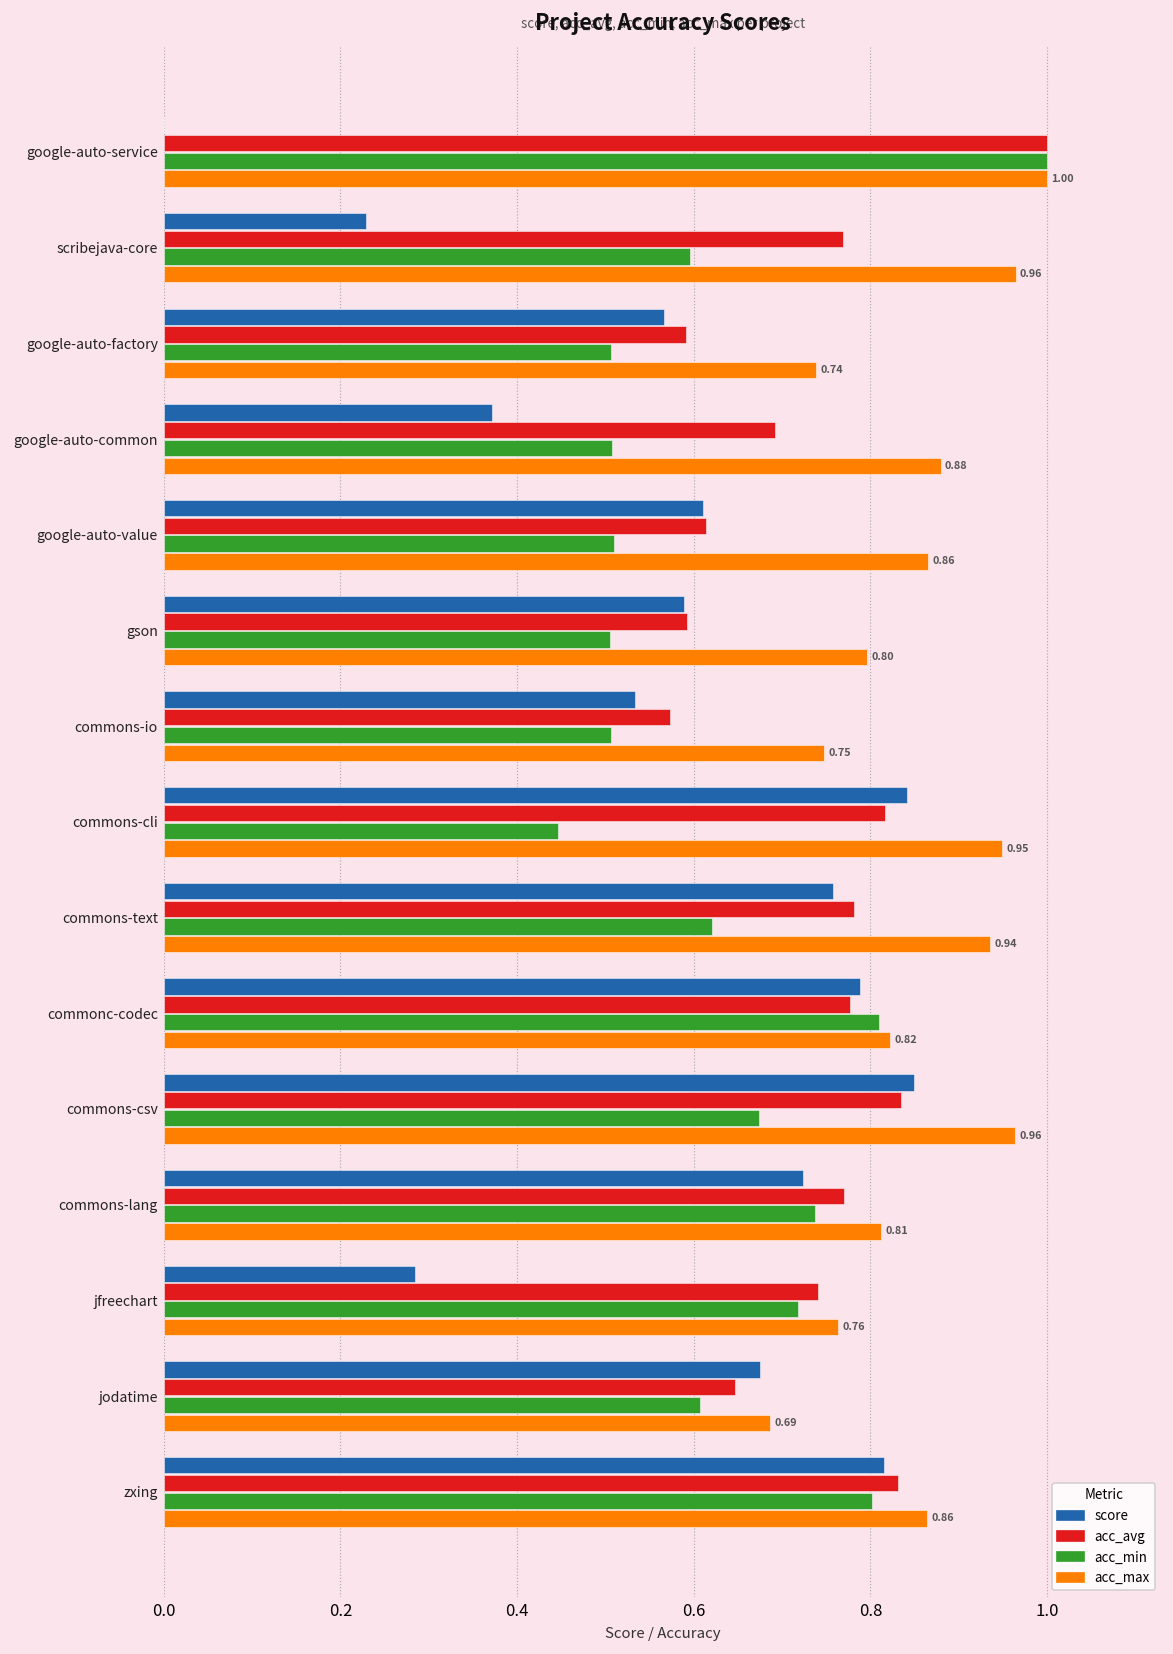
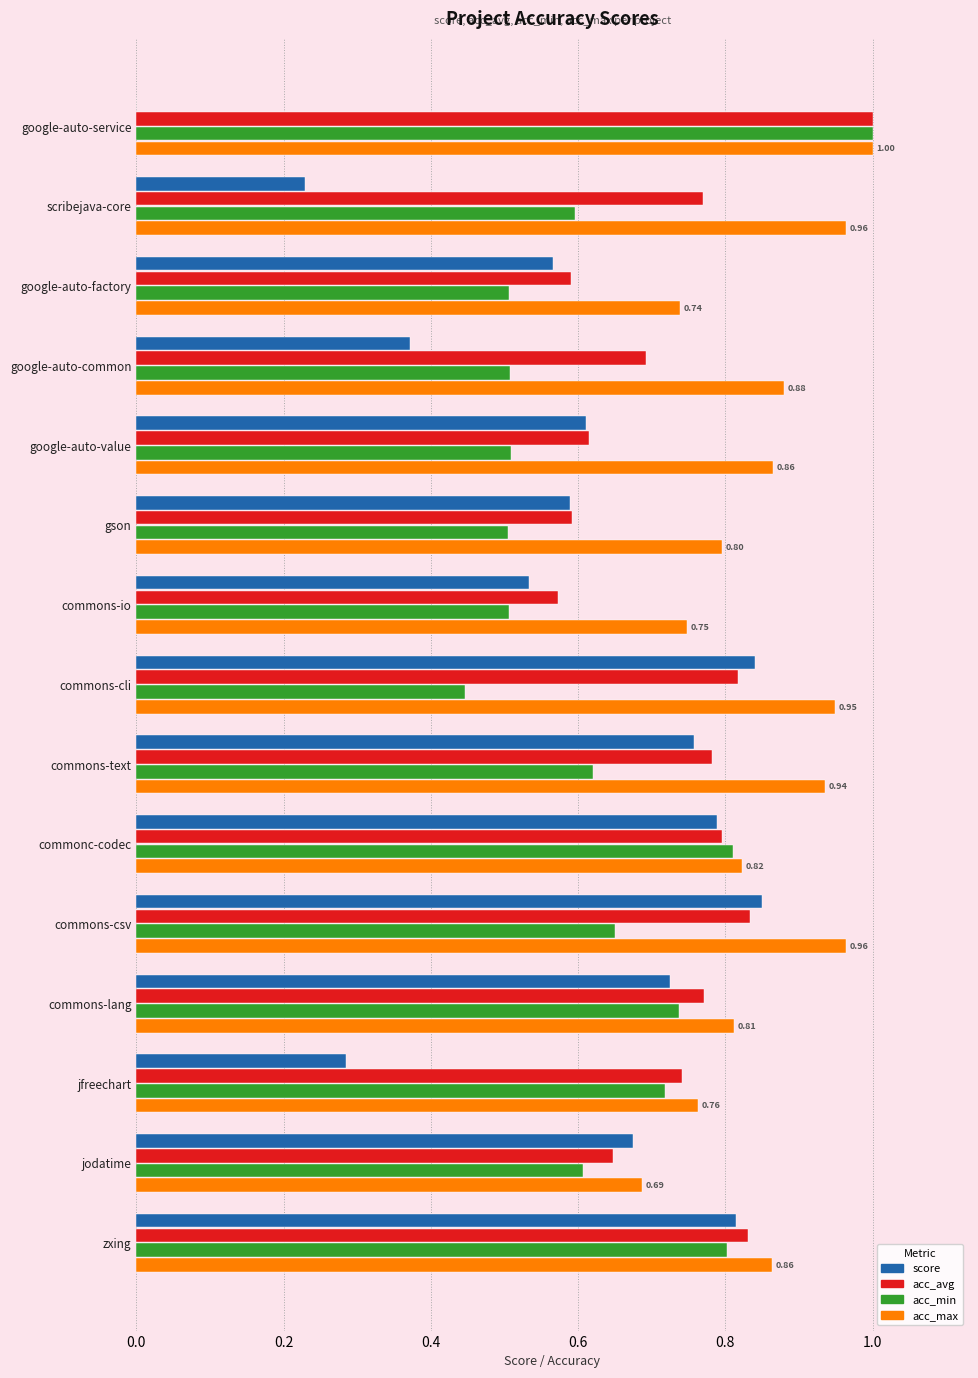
  {
    "score": {
      "google-auto-service": 0.00,
      "scribejava-core": 0.23,
      "google-auto-factory": 0.57,
      "google-auto-common": 0.37,
      "google-auto-value": 0.61,
      "gson": 0.59,
      "commons-io": 0.53,
      "commons-cli": 0.84,
      "commons-text": 0.76,
      "commonc-codec": 0.79,
      "commons-csv": 0.85,
      "commons-lang": 0.72,
      "jfreechart": 0.28,
      "jodatime": 0.68,
      "zxing": 0.81
    },
    "acc_avg": {
      "scribejava-core": 0.77,
      "google-auto-factory": 0.59,
      "google-auto-common": 0.69,
      "google-auto-value": 0.61,
      "gson": 0.59,
      "commons-io": 0.57,
      "commons-cli": 0.82,
      "commons-text": 0.78,
-     "commonc-codec": 0.78,
+     "commonc-codec": 0.80,
      "commons-csv": 0.83,
      "commons-lang": 0.77,
      "jfreechart": 0.74,
      "jodatime": 0.65,
      "zxing": 0.83
    },
    "acc_min": {
      "scribejava-core": 0.60,
      "google-auto-factory": 0.51,
      "google-auto-common": 0.51,
      "google-auto-value": 0.51,
      "gson": 0.51,
      "commons-io": 0.51,
      "commons-cli": 0.45,
      "commons-text": 0.62,
      "commonc-codec": 0.81,
-     "commons-csv": 0.67,
+     "commons-csv": 0.65,
      "commons-lang": 0.74,
      "jfreechart": 0.72,
      "jodatime": 0.61,
      "zxing": 0.80
    },
    "acc_max": {
      "google-auto-service": 1.00,
      "scribejava-core": 0.96,
      "google-auto-factory": 0.74,
      "google-auto-common": 0.88,
      "google-auto-value": 0.86,
      "gson": 0.80,
      "commons-io": 0.75,
      "commons-cli": 0.95,
      "commons-text": 0.94,
      "commonc-codec": 0.82,
      "commons-csv": 0.96,
      "commons-lang": 0.81,
      "jfreechart": 0.76,
      "jodatime": 0.69,
      "zxing": 0.86
    }
  }
